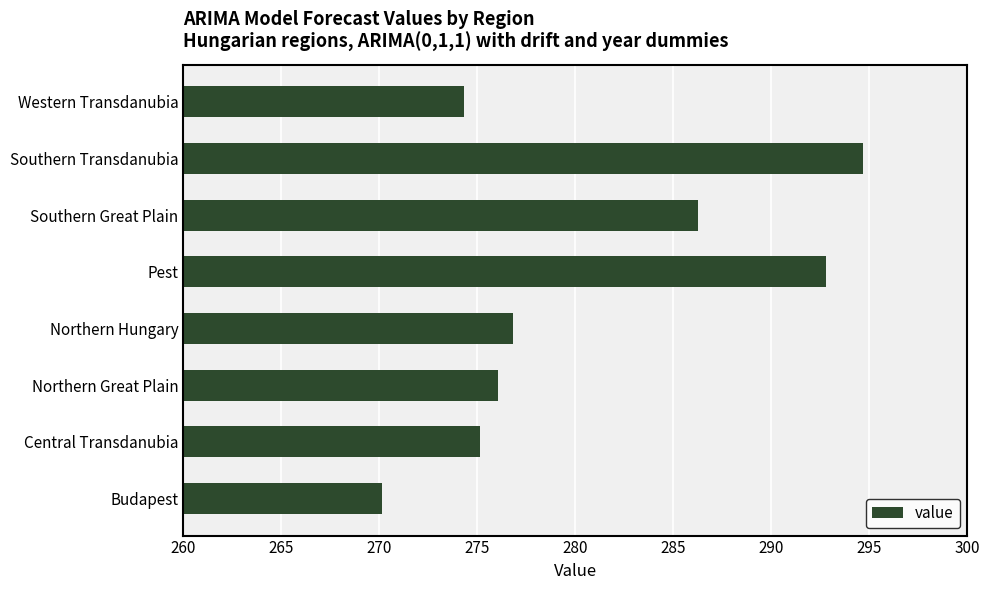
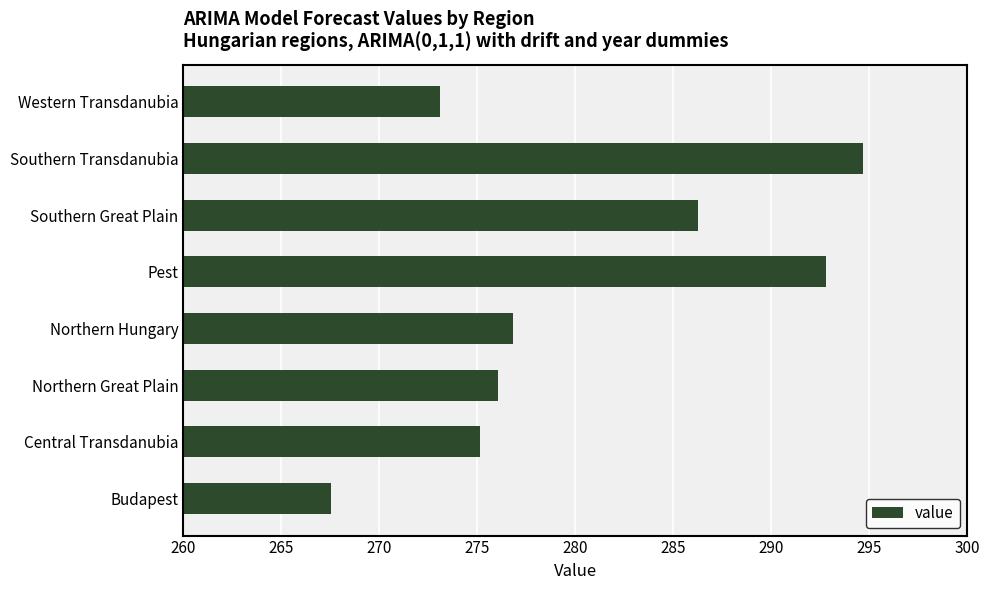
  {
-   "Western Transdanubia": 274.3,
+   "Western Transdanubia": 273.1,
    "Southern Transdanubia": 294.7,
    "Southern Great Plain": 286.2,
    "Pest": 292.8,
    "Northern Hungary": 276.8,
    "Northern Great Plain": 276.0,
    "Central Transdanubia": 275.2,
-   "Budapest": 270.1
+   "Budapest": 267.5
  }
